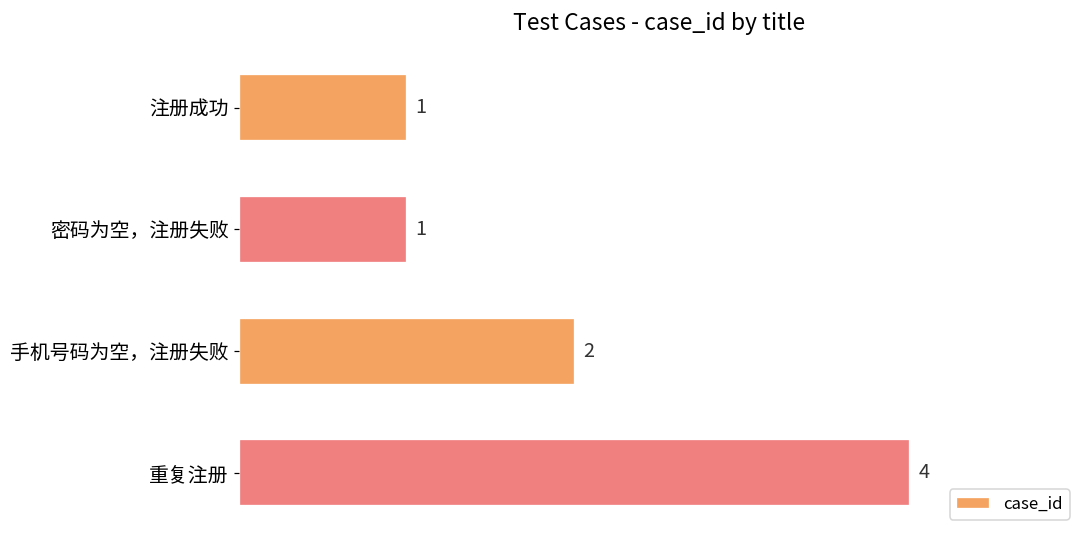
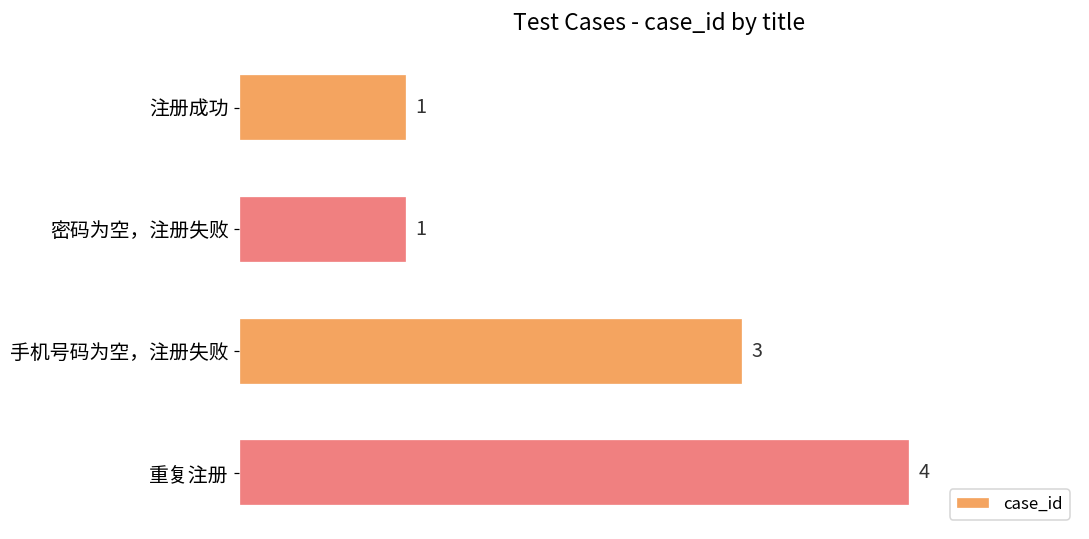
  {
    "注册成功": 1,
    "密码为空，注册失败": 1,
-   "手机号码为空，注册失败": 2,
+   "手机号码为空，注册失败": 3,
    "重复注册": 4
  }
